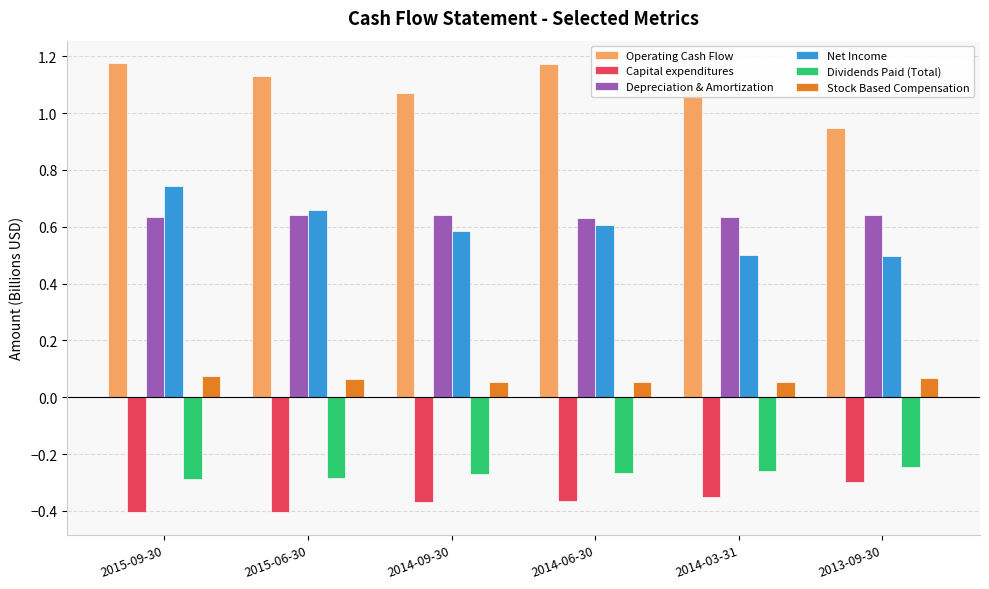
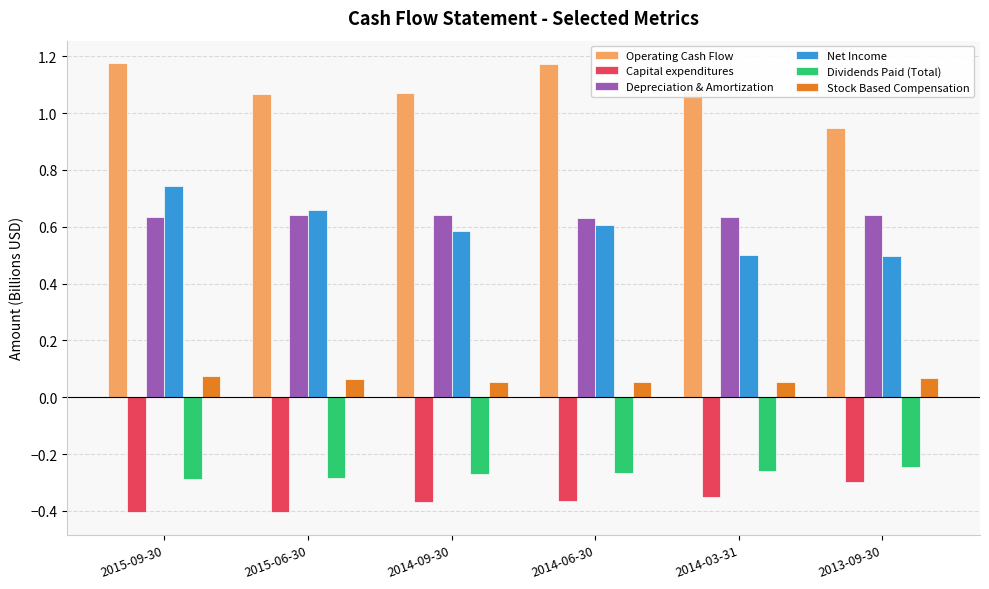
  {
    "Operating Cash Flow": {
      "2015-09-30": 1.18,
-     "2015-06-30": 1.13,
+     "2015-06-30": 1.07,
      "2014-09-30": 1.07,
      "2014-06-30": 1.17,
      "2013-09-30": 0.95
    },
    "Capital expenditures": {
      "2015-09-30": -0.41,
      "2015-06-30": -0.40,
      "2014-09-30": -0.37,
      "2014-06-30": -0.37,
      "2014-03-31": -0.35,
      "2013-09-30": -0.30
    },
    "Depreciation & Amortization": {
      "2015-09-30": 0.64,
      "2015-06-30": 0.64,
      "2014-09-30": 0.64,
      "2014-06-30": 0.63,
      "2014-03-31": 0.63,
      "2013-09-30": 0.64
    },
    "Net Income": {
      "2015-09-30": 0.74,
      "2015-06-30": 0.66,
      "2014-09-30": 0.58,
      "2014-06-30": 0.61,
      "2014-03-31": 0.50,
      "2013-09-30": 0.50
    },
    "Dividends Paid (Total)": {
      "2015-09-30": -0.29,
      "2015-06-30": -0.28,
      "2014-09-30": -0.27,
      "2014-06-30": -0.27,
      "2014-03-31": -0.26,
      "2013-09-30": -0.25
    },
    "Stock Based Compensation": {
      "2015-09-30": 0.07,
      "2015-06-30": 0.07,
      "2014-09-30": 0.06,
      "2014-06-30": 0.05,
      "2014-03-31": 0.05,
      "2013-09-30": 0.07
    }
  }
